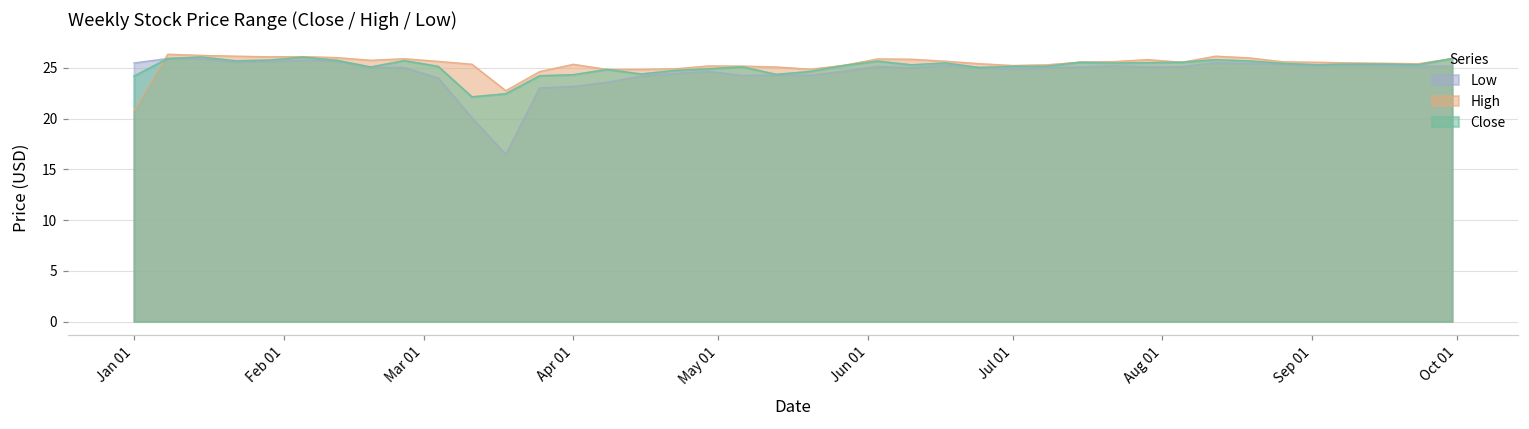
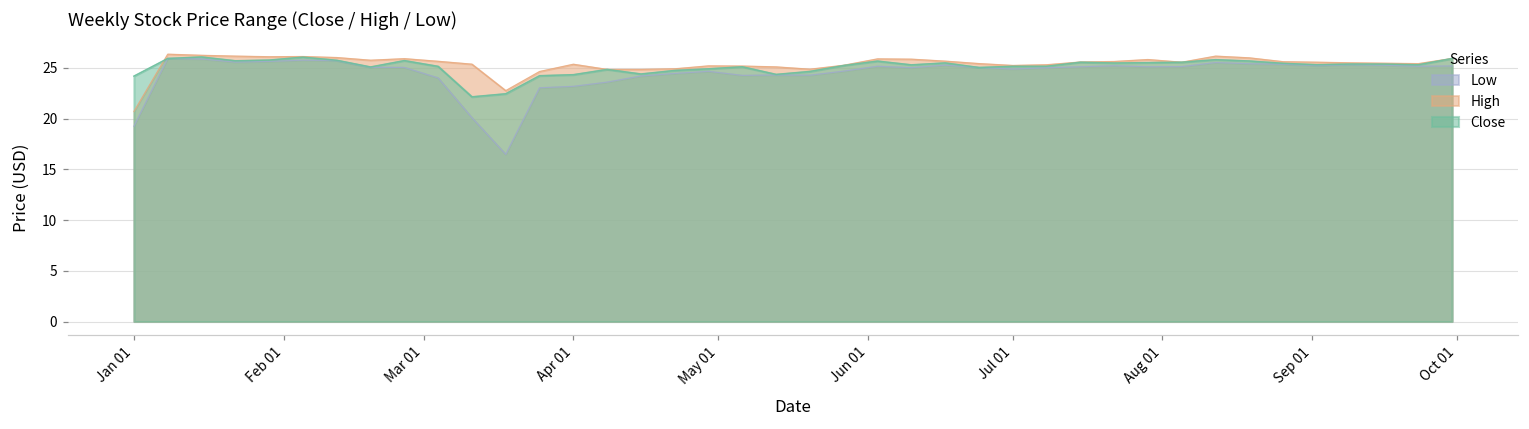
  {
    "Low": {
-     "Jan 01": 25,
+     "Jan 01": 19,
      "Apr 01": 23
    },
    "High": {
      "Jan 01": 21,
      "Apr 01": 25
    },
    "Close": {
      "Jan 01": 24,
      "Apr 01": 24
    }
  }
